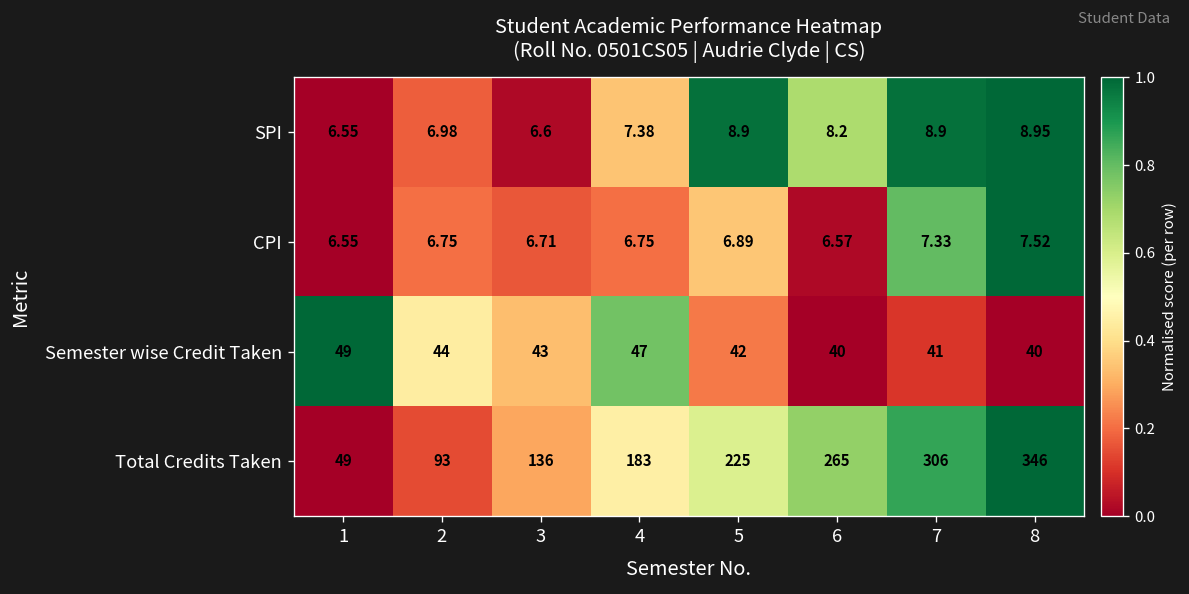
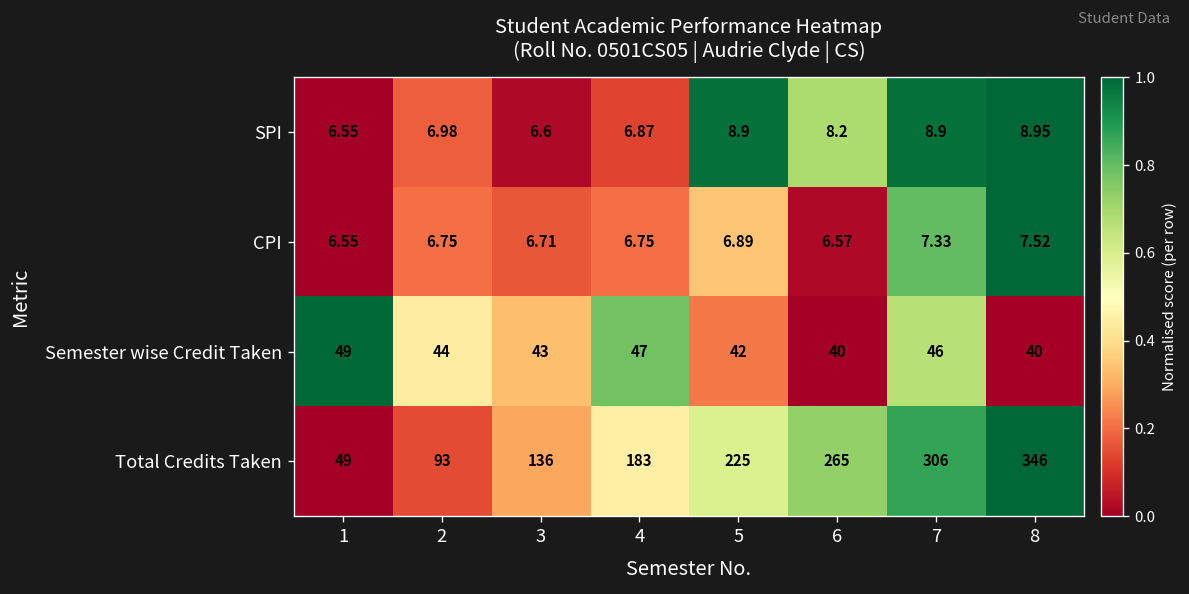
  {
    "SPI": {
      "1": 6.55,
      "2": 6.98,
      "3": 6.6,
-     "4": 7.38,
+     "4": 6.87,
      "5": 8.9,
      "6": 8.2,
      "7": 8.9,
      "8": 8.95
    },
    "CPI": {
      "1": 6.55,
      "2": 6.75,
      "3": 6.71,
      "4": 6.75,
      "5": 6.89,
      "6": 6.57,
      "7": 7.33,
      "8": 7.52
    },
    "Semester wise Credit Taken": {
      "1": 49,
      "2": 44,
      "3": 43,
      "4": 47,
      "5": 42,
      "6": 40,
-     "7": 41,
+     "7": 46,
      "8": 40
    },
    "Total Credits Taken": {
      "1": 49,
      "2": 93,
      "3": 136,
      "4": 183,
      "5": 225,
      "6": 265,
      "7": 306,
      "8": 346
    }
  }
